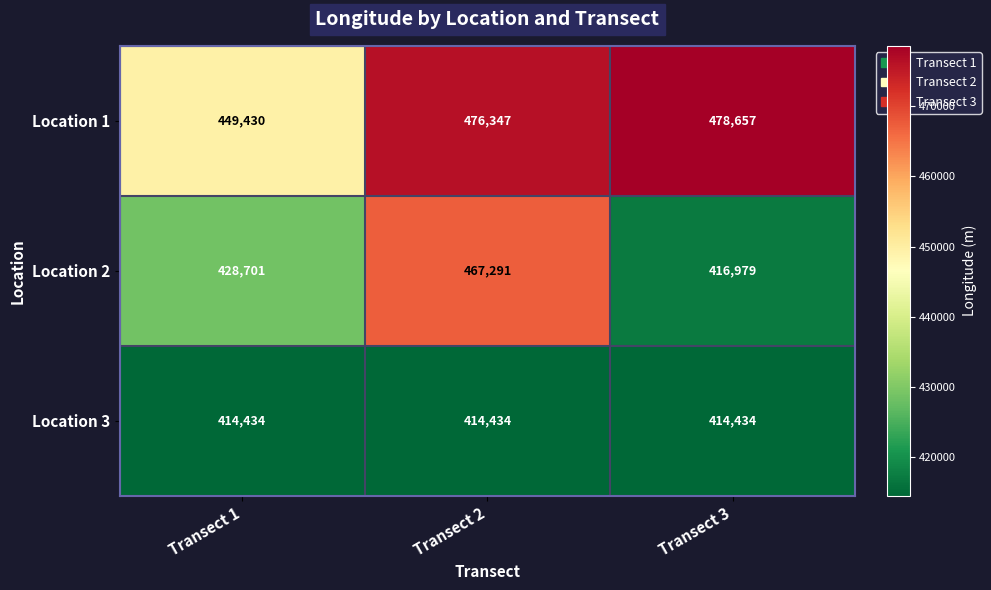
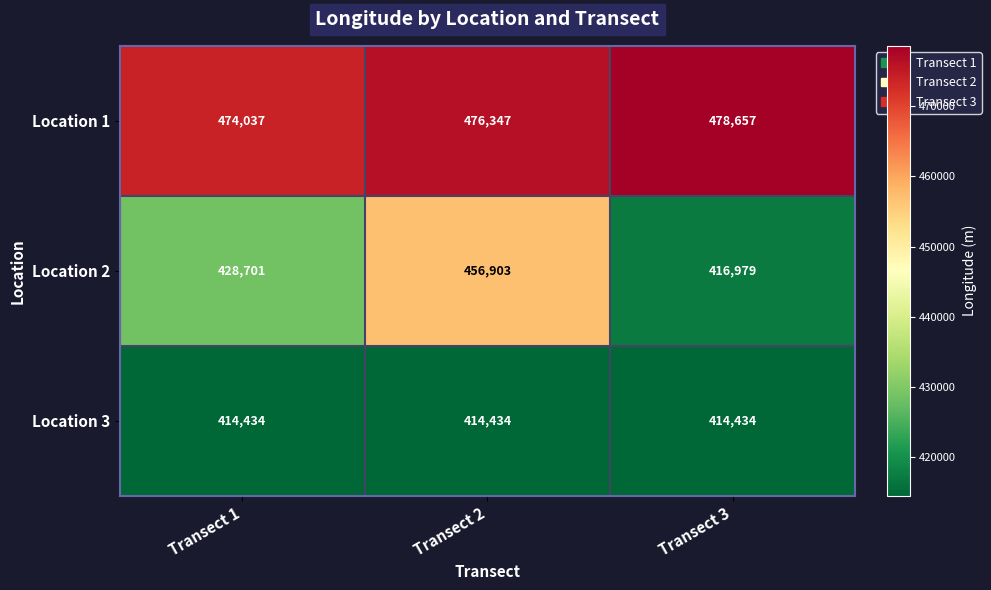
  {
    "Location 1": {
-     "Transect 1": "449,430",
+     "Transect 1": "474,037",
      "Transect 2": "476,347",
      "Transect 3": "478,657"
    },
    "Location 2": {
      "Transect 1": "428,701",
-     "Transect 2": "467,291",
+     "Transect 2": "456,903",
      "Transect 3": "416,979"
    },
    "Location 3": {
      "Transect 1": "414,434",
      "Transect 2": "414,434",
      "Transect 3": "414,434"
    }
  }
